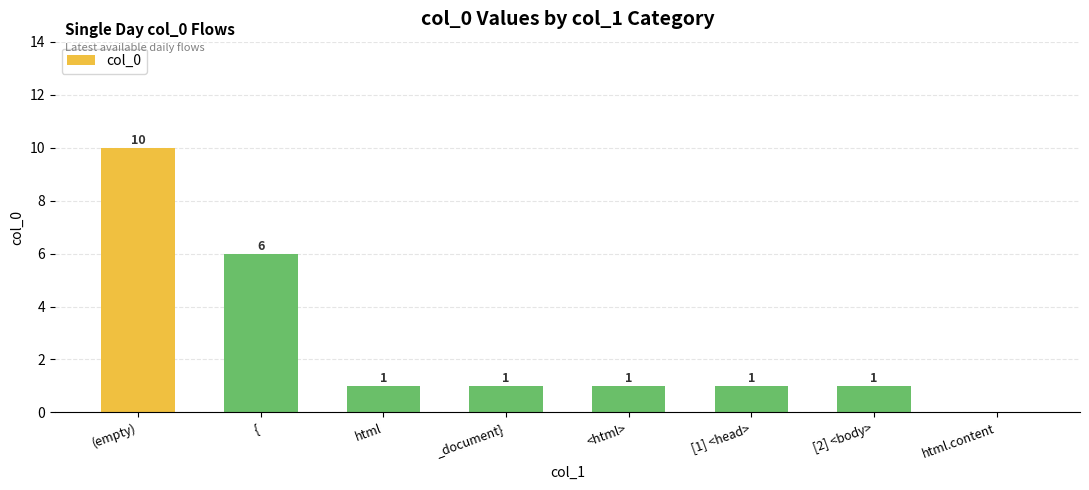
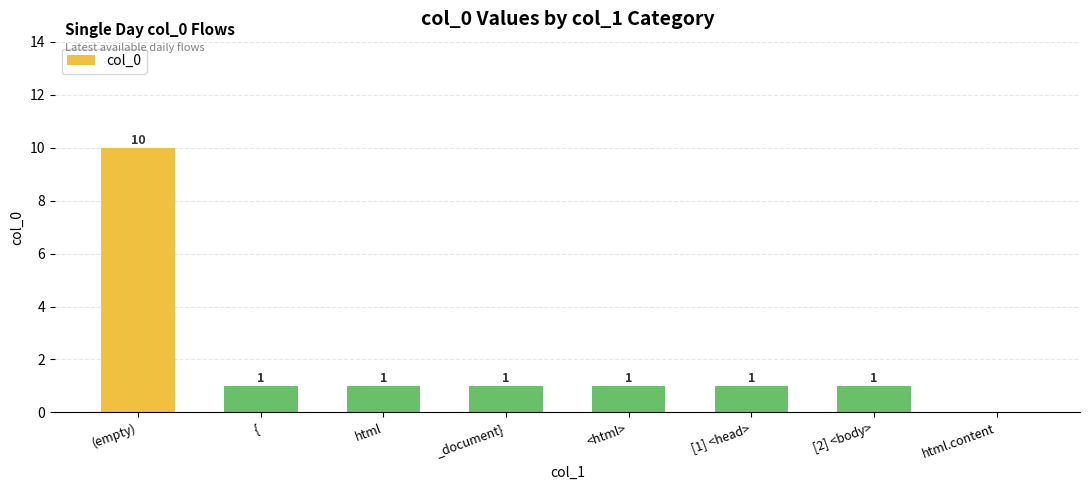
  {
    "(empty)": 10,
-   "{": 6,
+   "{": 1,
    "html": 1,
    "_document}": 1,
    "<html>": 1,
    "[1] <head>": 1,
    "[2] <body>": 1
  }
